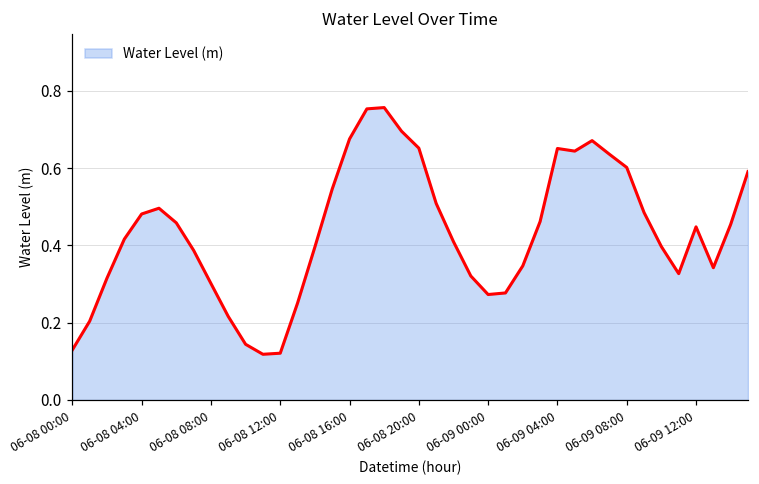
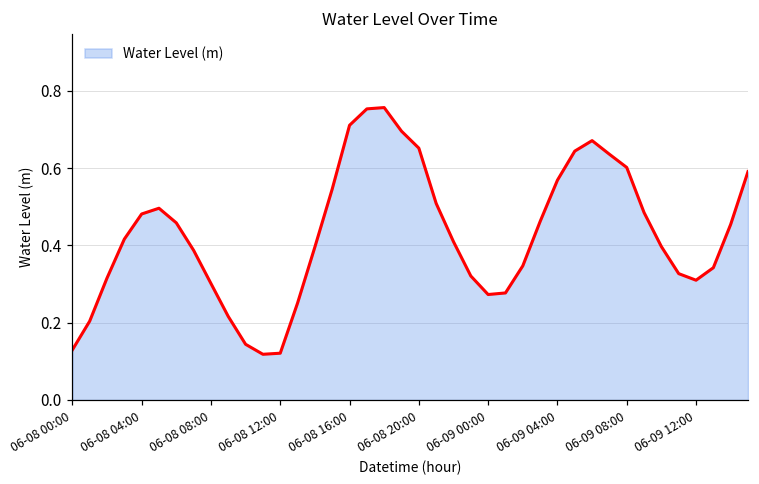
  {
    "06-08 00:00": 0.13,
    "06-08 04:00": 0.48,
    "06-08 08:00": 0.30,
    "06-08 12:00": 0.12,
-   "06-08 16:00": 0.68,
+   "06-08 16:00": 0.71,
    "06-08 20:00": 0.65,
    "06-09 00:00": 0.27,
-   "06-09 04:00": 0.65,
+   "06-09 04:00": 0.57,
    "06-09 08:00": 0.60,
-   "06-09 12:00": 0.45
+   "06-09 12:00": 0.31
  }
